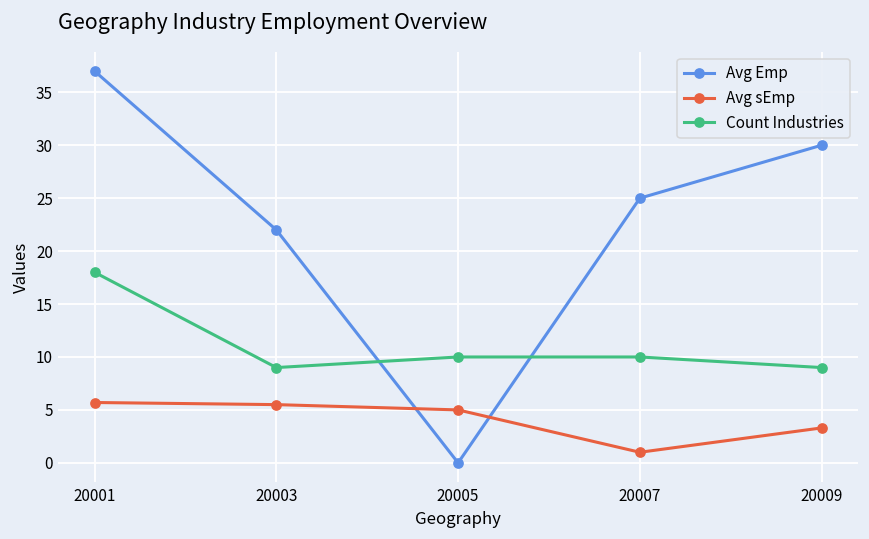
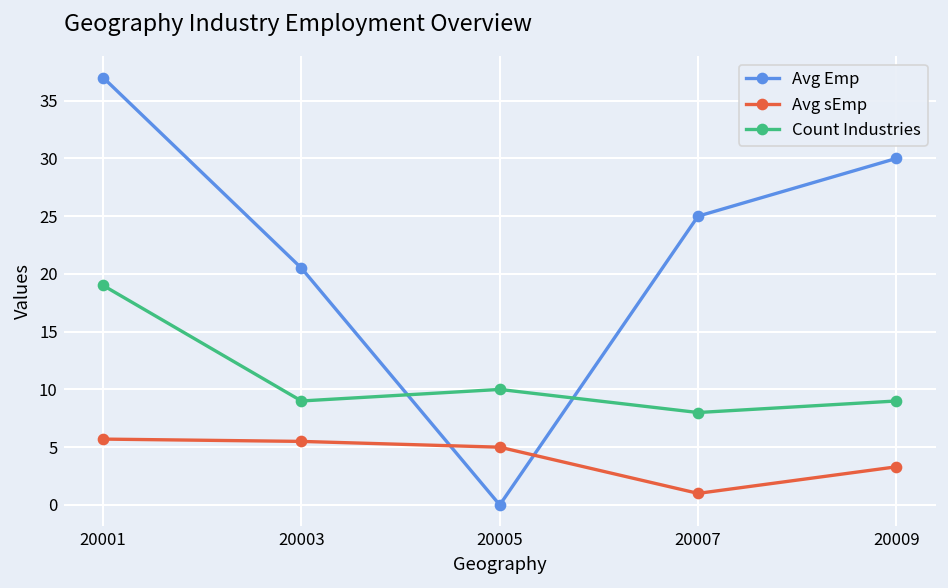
  {
    "Avg Emp": {
      "20001": 37,
-     "20003": 22,
+     "20003": 21,
      "20005": 0,
      "20007": 25,
      "20009": 30
    },
    "Avg sEmp": {
      "20001": 6,
      "20003": 6,
      "20005": 5,
      "20007": 1,
      "20009": 3
    },
    "Count Industries": {
-     "20001": 18,
+     "20001": 19,
      "20003": 9,
      "20005": 10,
-     "20007": 10,
+     "20007": 8,
      "20009": 9
    }
  }
